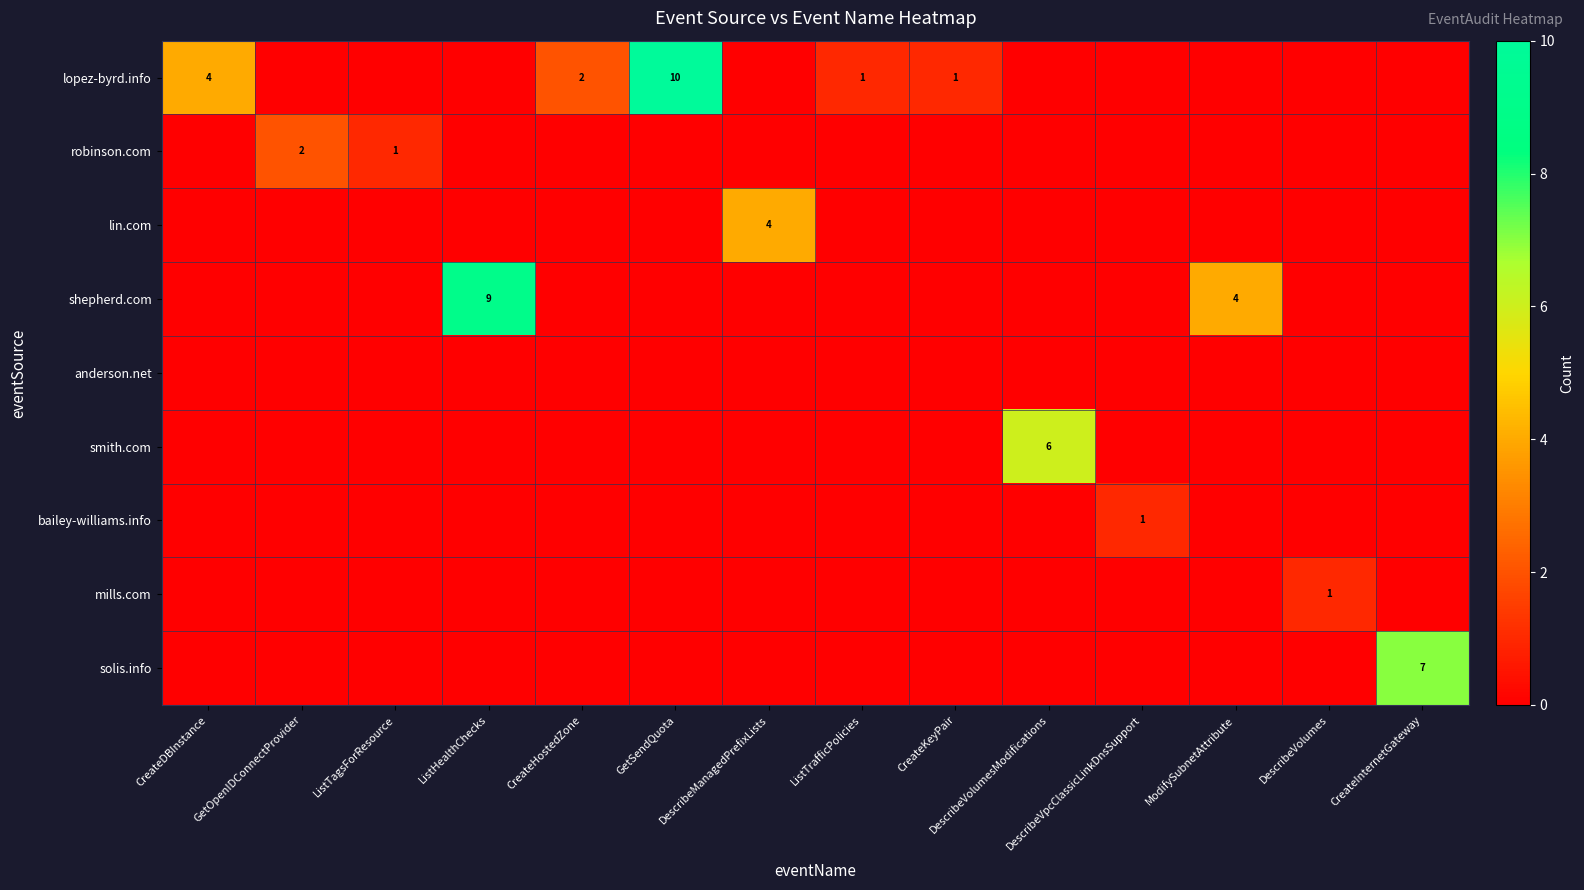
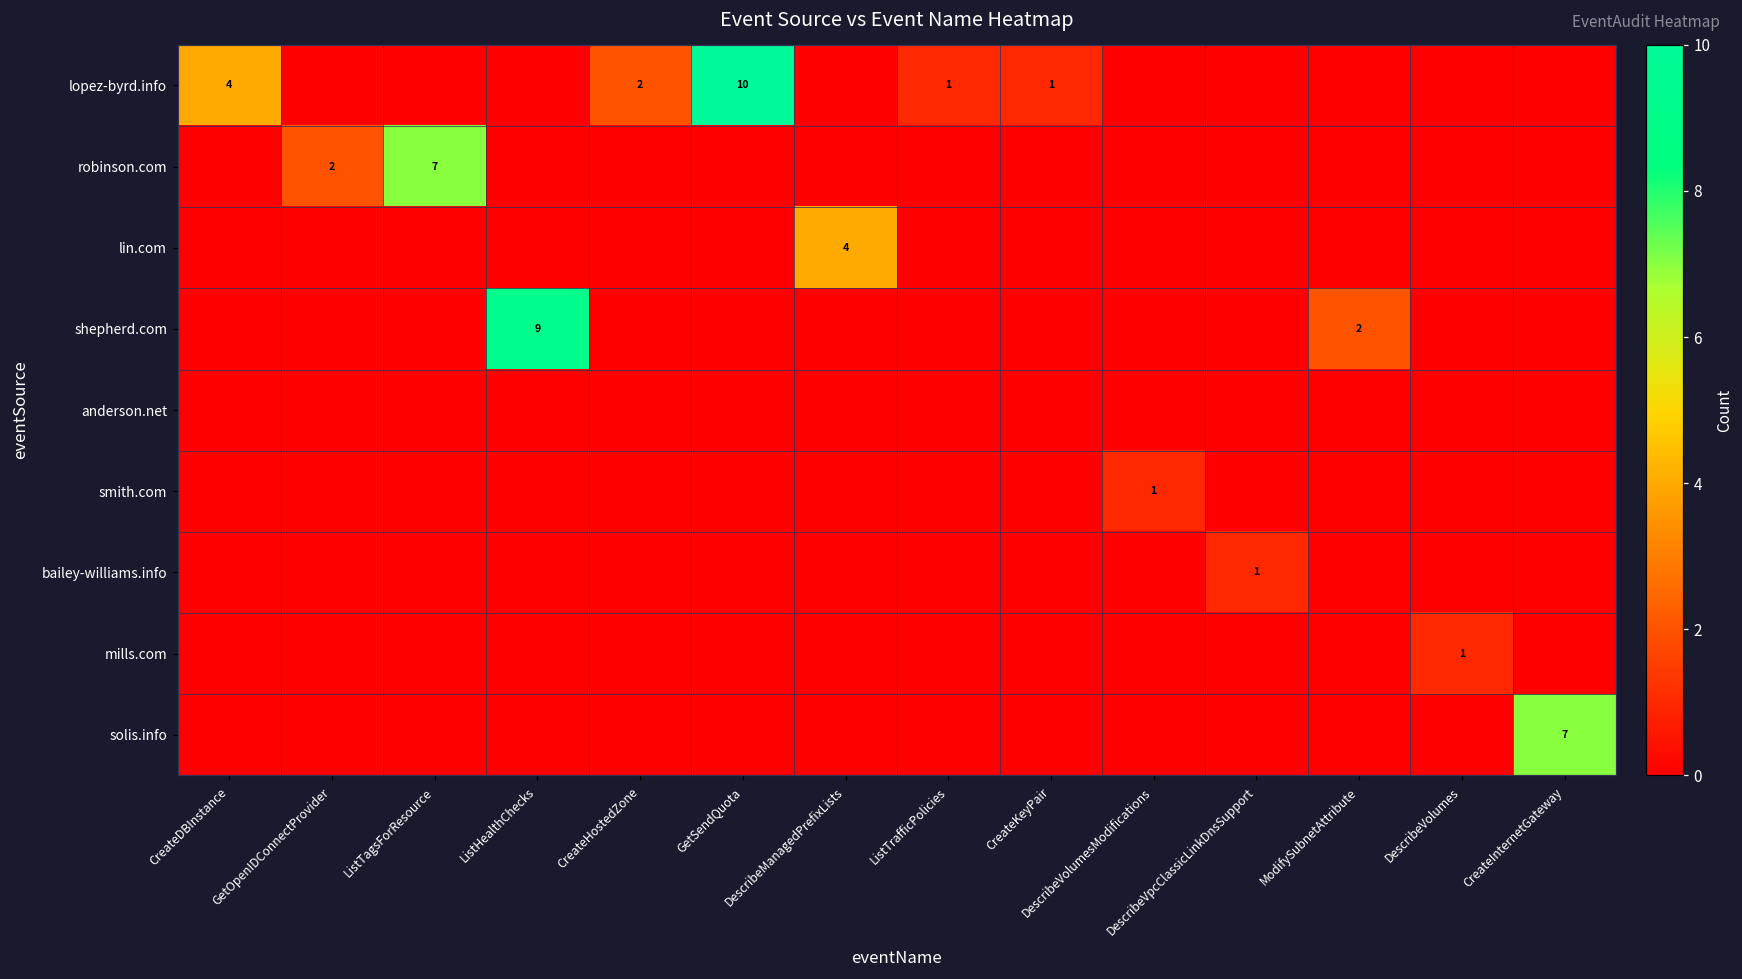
  {
    "lopez-byrd.info": {
      "CreateDBInstance": 4,
      "CreateHostedZone": 2,
      "GetSendQuota": 10,
      "ListTrafficPolicies": 1,
      "CreateKeyPair": 1
    },
    "robinson.com": {
      "GetOpenIDConnectProvider": 2,
-     "ListTagsForResource": 1
+     "ListTagsForResource": 7
    },
    "lin.com": {
      "DescribeManagedPrefixLists": 4
    },
    "shepherd.com": {
      "ListHealthChecks": 9,
-     "ModifySubnetAttribute": 4
+     "ModifySubnetAttribute": 2
    },
    "smith.com": {
-     "DescribeVolumesModifications": 6
+     "DescribeVolumesModifications": 1
    },
    "bailey-williams.info": {
      "DescribeVpcClassicLinkDnsSupport": 1
    },
    "mills.com": {
      "DescribeVolumes": 1
    },
    "solis.info": {
      "CreateInternetGateway": 7
    }
  }
